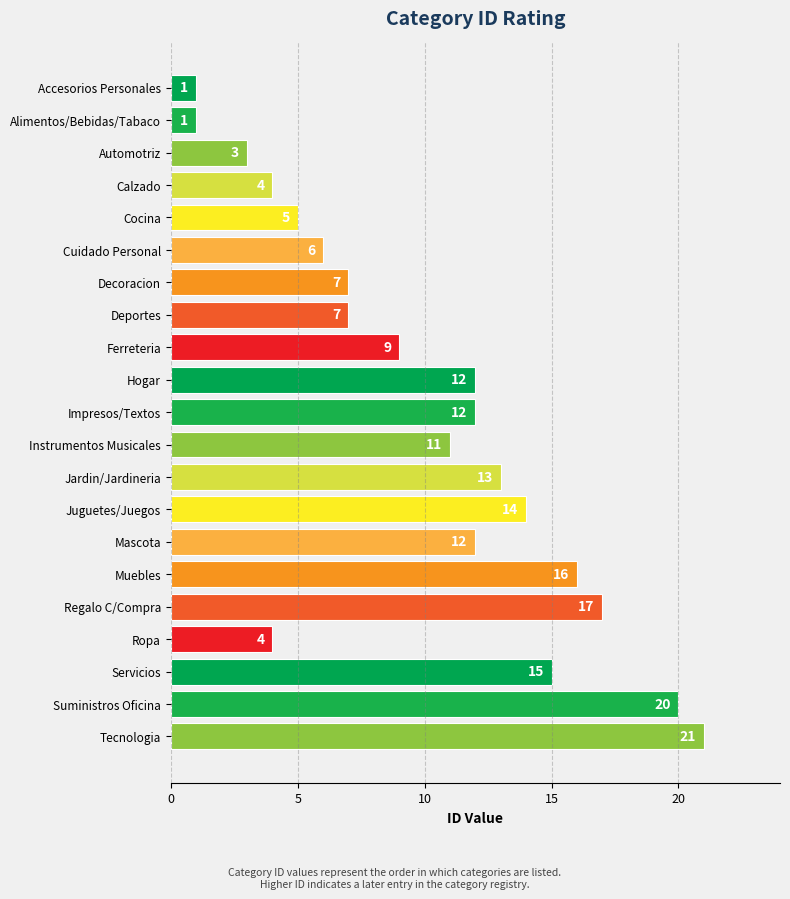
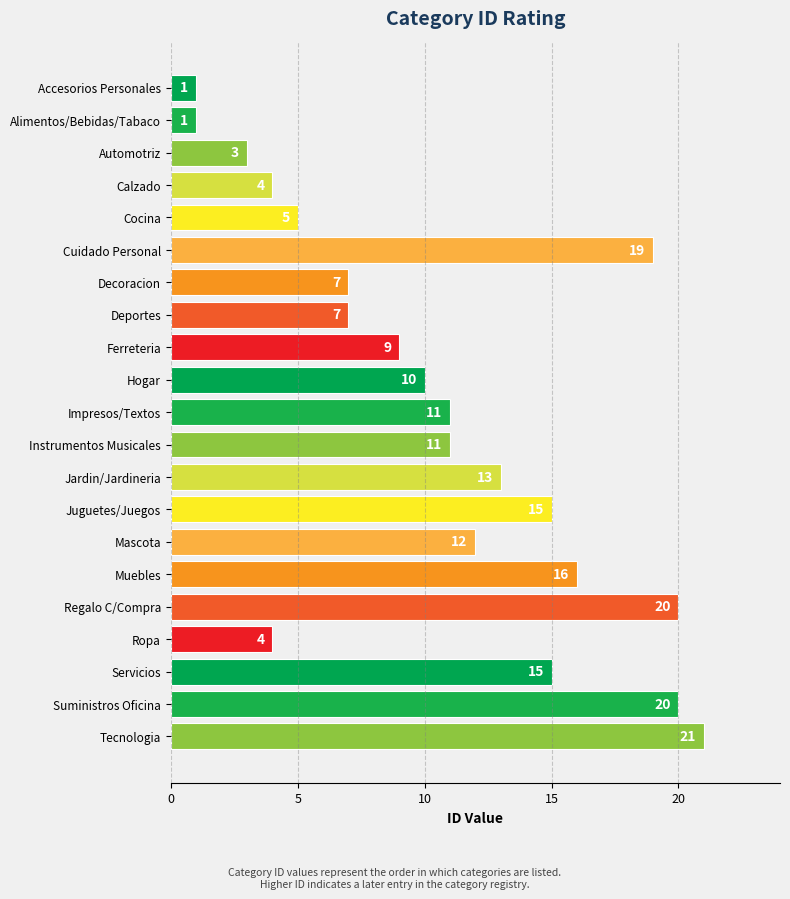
  {
    "Accesorios Personales": 1,
    "Alimentos/Bebidas/Tabaco": 1,
    "Automotriz": 3,
    "Calzado": 4,
    "Cocina": 5,
-   "Cuidado Personal": 6,
+   "Cuidado Personal": 19,
    "Decoracion": 7,
    "Deportes": 7,
    "Ferreteria": 9,
-   "Hogar": 12,
-   "Impresos/Textos": 12,
+   "Hogar": 10,
+   "Impresos/Textos": 11,
    "Instrumentos Musicales": 11,
    "Jardin/Jardineria": 13,
-   "Juguetes/Juegos": 14,
+   "Juguetes/Juegos": 15,
    "Mascota": 12,
    "Muebles": 16,
-   "Regalo C/Compra": 17,
+   "Regalo C/Compra": 20,
    "Ropa": 4,
    "Servicios": 15,
    "Suministros Oficina": 20,
    "Tecnologia": 21
  }
